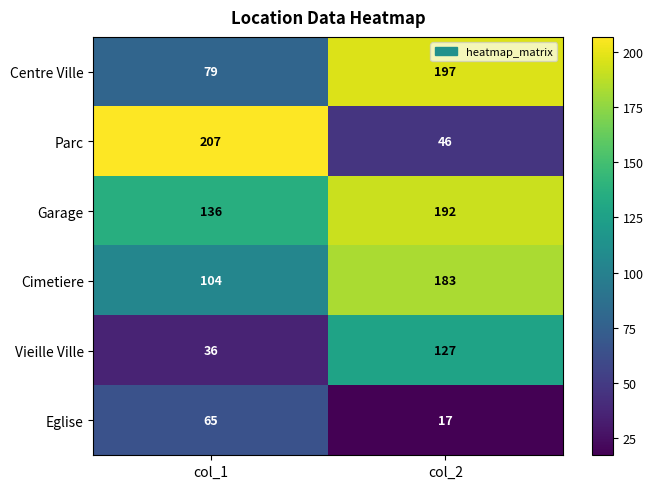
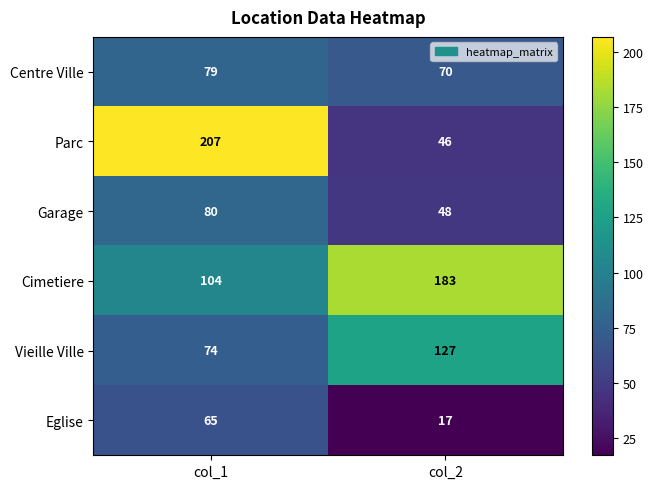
  {
    "Centre Ville": {
      "col_1": 79,
-     "col_2": 197
+     "col_2": 70
    },
    "Parc": {
      "col_1": 207,
      "col_2": 46
    },
    "Garage": {
-     "col_1": 136,
-     "col_2": 192
+     "col_1": 80,
+     "col_2": 48
    },
    "Cimetiere": {
      "col_1": 104,
      "col_2": 183
    },
    "Vieille Ville": {
-     "col_1": 36,
+     "col_1": 74,
      "col_2": 127
    },
    "Eglise": {
      "col_1": 65,
      "col_2": 17
    }
  }
